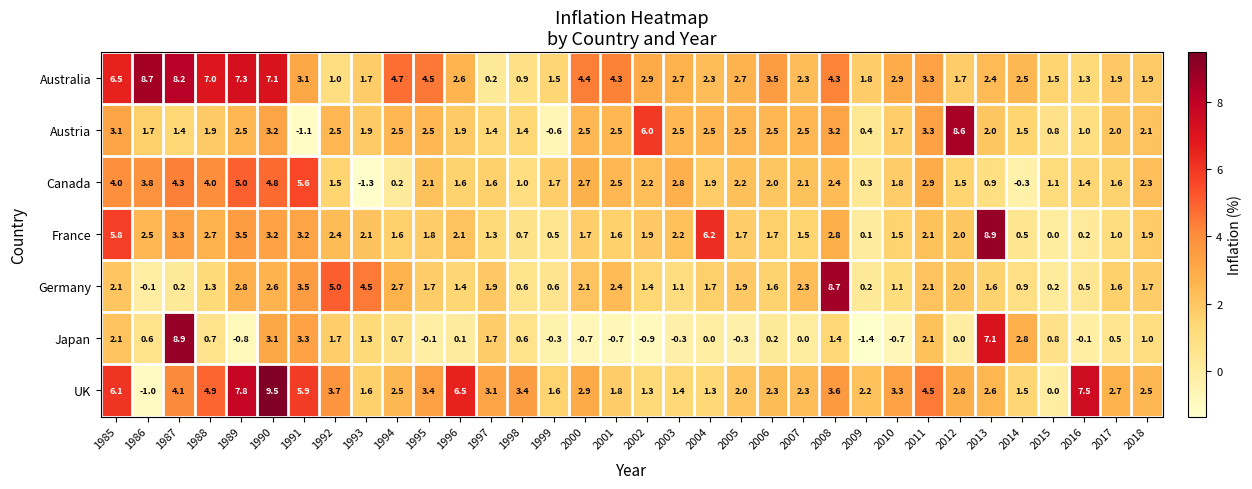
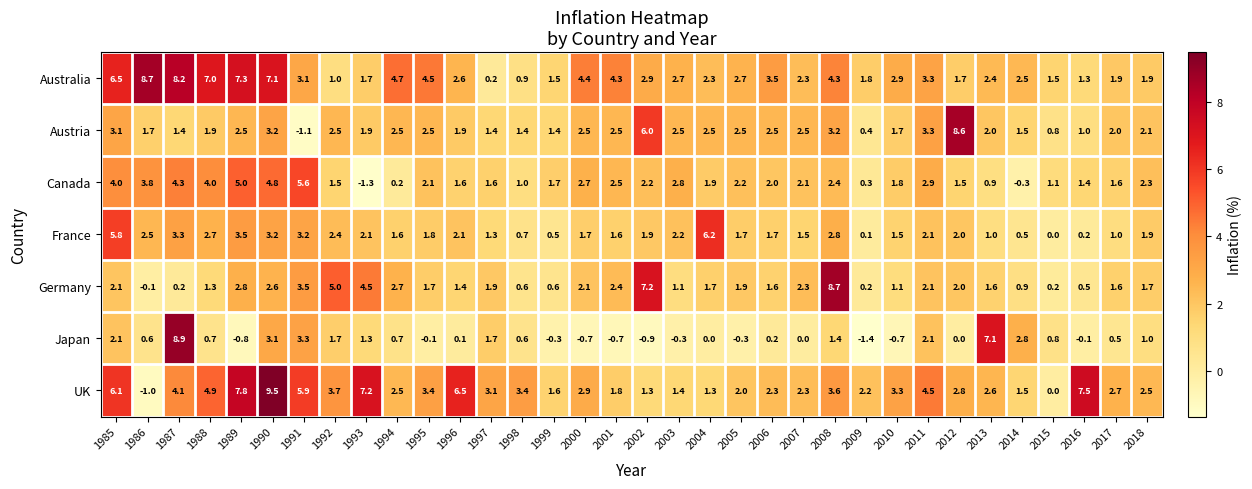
  {
    "Austria": {
      "1985": 3.1,
      "1986": 1.7,
      "1987": 1.4,
      "1988": 1.9,
      "1989": 2.5,
      "1990": 3.2,
      "1991": -1.1,
      "1992": 2.5,
      "1993": 1.9,
      "1994": 2.5,
      "1995": 2.5,
      "1996": 1.9,
      "1997": 1.4,
      "1998": 1.4,
-     "1999": -0.6,
+     "1999": 1.4,
      "2000": 2.5,
      "2001": 2.5,
      "2002": 6.0,
      "2003": 2.5,
      "2004": 2.5,
      "2005": 2.5,
      "2006": 2.5,
      "2007": 2.5,
      "2008": 3.2,
      "2009": 0.4,
      "2010": 1.7,
      "2011": 3.3,
      "2012": 8.6,
      "2013": 2.0,
      "2014": 1.5,
      "2015": 0.8,
      "2016": 1.0,
      "2017": 2.0,
      "2018": 2.1
    },
    "France": {
      "1985": 5.8,
      "1986": 2.5,
      "1987": 3.3,
      "1988": 2.7,
      "1989": 3.5,
      "1990": 3.2,
      "1991": 3.2,
      "1992": 2.4,
      "1993": 2.1,
      "1994": 1.6,
      "1995": 1.8,
      "1996": 2.1,
      "1997": 1.3,
      "1998": 0.7,
      "1999": 0.5,
      "2000": 1.7,
      "2001": 1.6,
      "2002": 1.9,
      "2003": 2.2,
      "2004": 6.2,
      "2005": 1.7,
      "2006": 1.7,
      "2007": 1.5,
      "2008": 2.8,
      "2009": 0.1,
      "2010": 1.5,
      "2011": 2.1,
      "2012": 2.0,
-     "2013": 8.9,
+     "2013": 1.0,
      "2014": 0.5,
      "2015": 0.0,
      "2016": 0.2,
      "2017": 1.0,
      "2018": 1.9
    },
    "Germany": {
      "1985": 2.1,
      "1986": -0.1,
      "1987": 0.2,
      "1988": 1.3,
      "1989": 2.8,
      "1990": 2.6,
      "1991": 3.5,
      "1992": 5.0,
      "1993": 4.5,
      "1994": 2.7,
      "1995": 1.7,
      "1996": 1.4,
      "1997": 1.9,
      "1998": 0.6,
      "1999": 0.6,
      "2000": 2.1,
      "2001": 2.4,
-     "2002": 1.4,
+     "2002": 7.2,
      "2003": 1.1,
      "2004": 1.7,
      "2005": 1.9,
      "2006": 1.6,
      "2007": 2.3,
      "2008": 8.7,
      "2009": 0.2,
      "2010": 1.1,
      "2011": 2.1,
      "2012": 2.0,
      "2013": 1.6,
      "2014": 0.9,
      "2015": 0.2,
      "2016": 0.5,
      "2017": 1.6,
      "2018": 1.7
    },
    "UK": {
      "1985": 6.1,
      "1986": -1.0,
      "1987": 4.1,
      "1988": 4.9,
      "1989": 7.8,
      "1990": 9.5,
      "1991": 5.9,
      "1992": 3.7,
-     "1993": 1.6,
+     "1993": 7.2,
      "1994": 2.5,
      "1995": 3.4,
      "1996": 6.5,
      "1997": 3.1,
      "1998": 3.4,
      "1999": 1.6,
      "2000": 2.9,
      "2001": 1.8,
      "2002": 1.3,
      "2003": 1.4,
      "2004": 1.3,
      "2005": 2.0,
      "2006": 2.3,
      "2007": 2.3,
      "2008": 3.6,
      "2009": 2.2,
      "2010": 3.3,
      "2011": 4.5,
      "2012": 2.8,
      "2013": 2.6,
      "2014": 1.5,
      "2015": 0.0,
      "2016": 7.5,
      "2017": 2.7,
      "2018": 2.5
    }
  }
